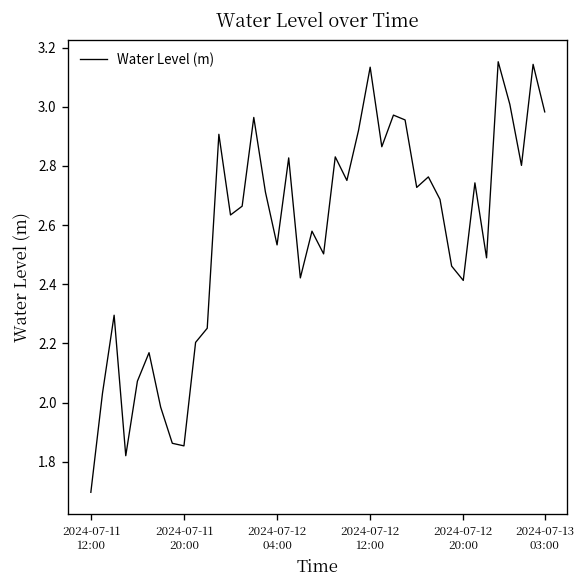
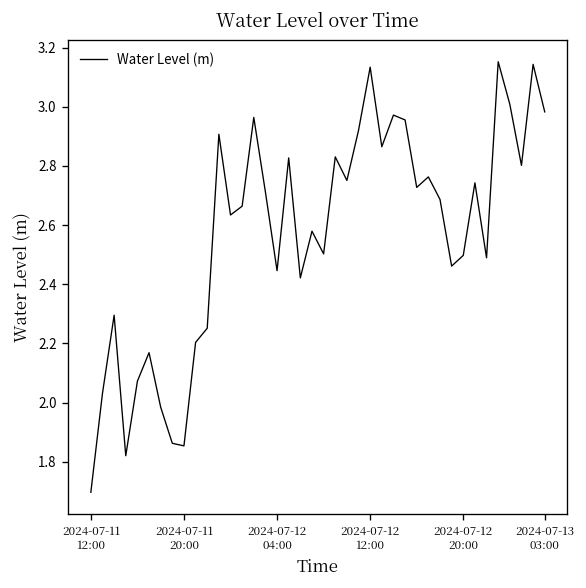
  {
    "2024-07-11 12:00": 1.70,
    "2024-07-11 20:00": 1.85,
-   "2024-07-12 04:00": 2.53,
+   "2024-07-12 04:00": 2.45,
    "2024-07-12 12:00": 3.13,
-   "2024-07-12 20:00": 2.41,
+   "2024-07-12 20:00": 2.50,
    "2024-07-13 03:00": 2.98
  }
